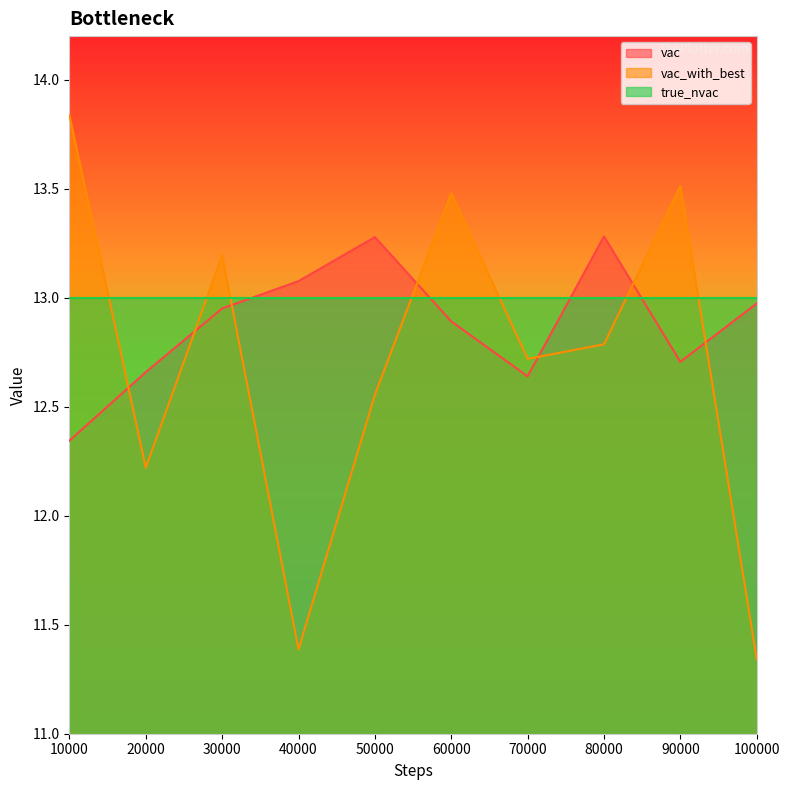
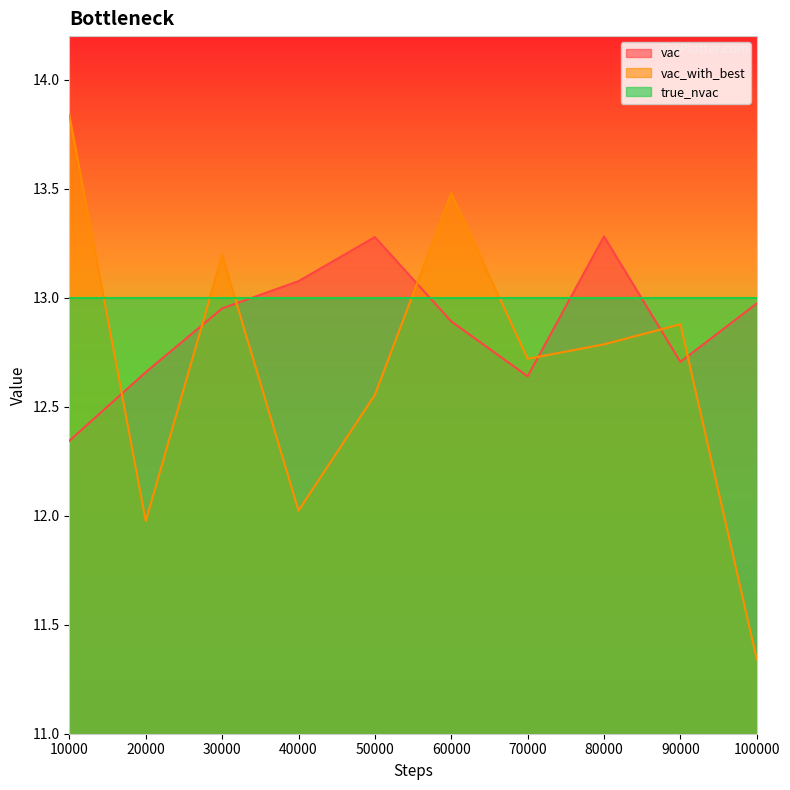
  {
    "vac": {
      "10000": 12.34,
      "20000": 12.66,
      "30000": 12.95,
      "40000": 13.08,
      "50000": 13.28,
      "60000": 12.89,
      "70000": 12.64,
      "80000": 13.28,
      "90000": 12.71,
      "100000": 12.97
    },
    "vac_with_best": {
      "10000": 13.84,
-     "20000": 12.22,
+     "20000": 11.98,
      "30000": 13.20,
-     "40000": 11.39,
+     "40000": 12.02,
      "50000": 12.55,
      "60000": 13.48,
      "70000": 12.72,
      "80000": 12.79,
-     "90000": 13.51,
+     "90000": 12.88,
      "100000": 11.34
    },
    "true_nvac": {
      "10000": 13.00,
      "20000": 13.00,
      "30000": 13.00,
      "40000": 13.00,
      "50000": 13.00,
      "60000": 13.00,
      "70000": 13.00,
      "80000": 13.00,
      "90000": 13.00,
      "100000": 13.00
    }
  }
